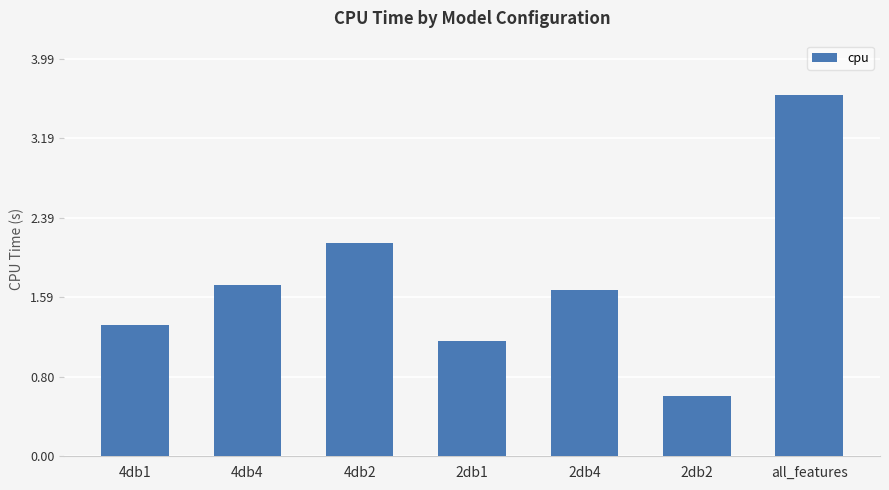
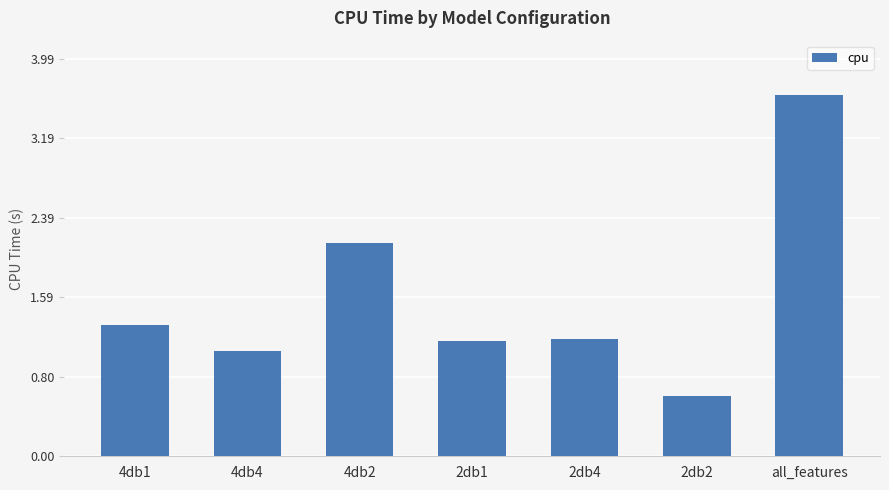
  {
    "4db1": 1.3,
-   "4db4": 1.7,
+   "4db4": 1.1,
    "4db2": 2.1,
    "2db1": 1.2,
-   "2db4": 1.7,
+   "2db4": 1.2,
    "2db2": 0.6,
    "all_features": 3.6
  }
